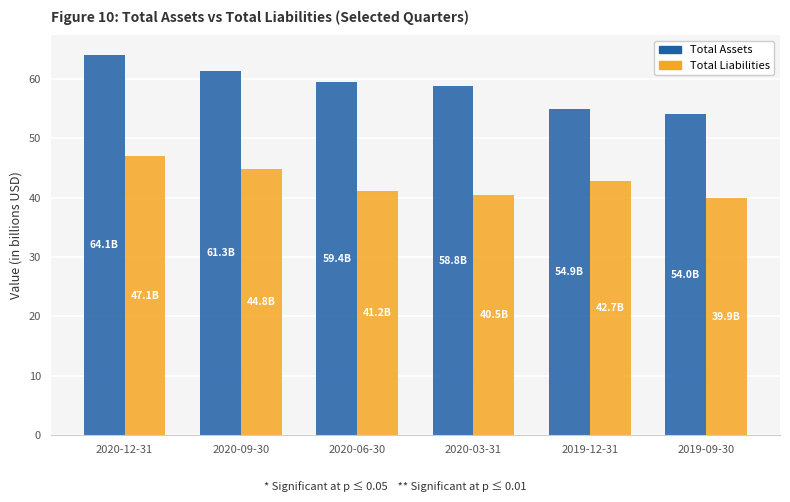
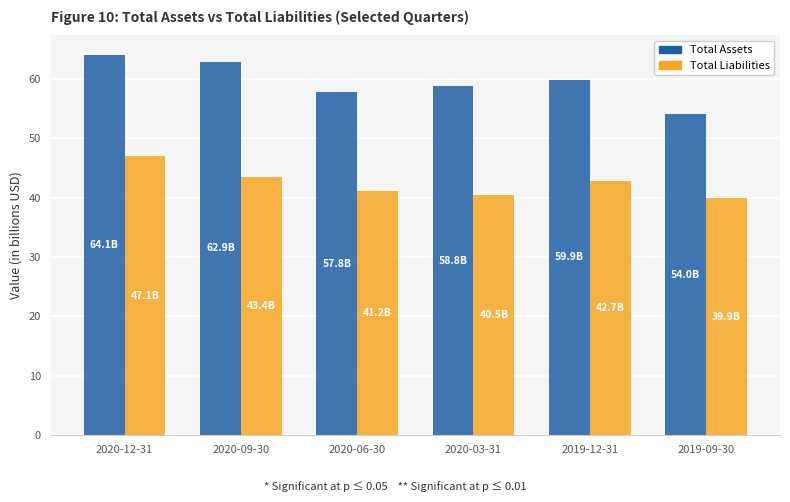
  {
    "Total Assets": {
      "2020-12-31": "64.1B",
-     "2020-09-30": "61.3B",
-     "2020-06-30": "59.4B",
+     "2020-09-30": "62.9B",
+     "2020-06-30": "57.8B",
      "2020-03-31": "58.8B",
-     "2019-12-31": "54.9B",
+     "2019-12-31": "59.9B",
      "2019-09-30": "54.0B"
    },
    "Total Liabilities": {
      "2020-12-31": "47.1B",
-     "2020-09-30": "44.8B",
+     "2020-09-30": "43.4B",
      "2020-06-30": "41.2B",
      "2020-03-31": "40.5B",
      "2019-12-31": "42.7B",
      "2019-09-30": "39.9B"
    }
  }
